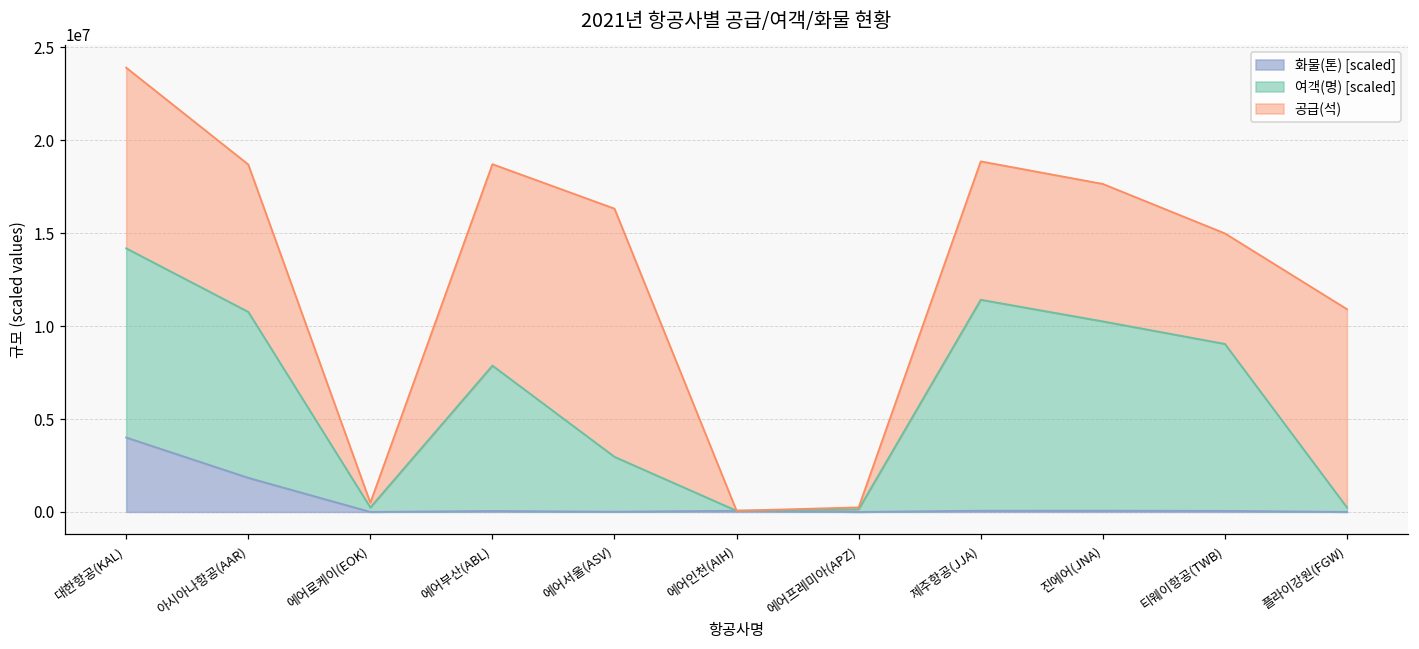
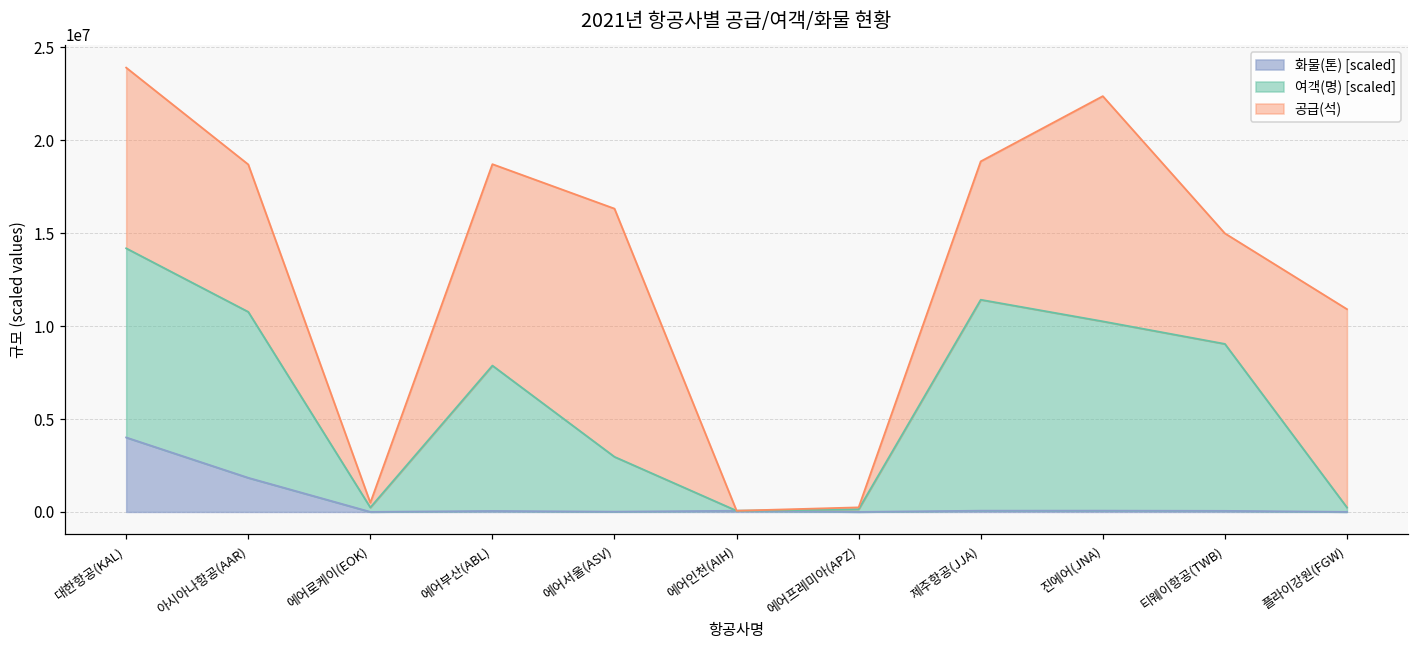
  {
    "공급(석)": {
      "대한항공(KAL)": 9700000,
      "아시아나항공(AAR)": 7900000,
      "에어로케이(EOK)": 300000,
      "에어부산(ABL)": 10800000,
      "에어서울(ASV)": 13400000,
      "제주항공(JJA)": 7400000,
-     "진에어(JNA)": 7400000,
+     "진에어(JNA)": 12100000,
      "티웨이항공(TWB)": 5900000,
      "플라이강원(FGW)": 10700000
    }
  }
